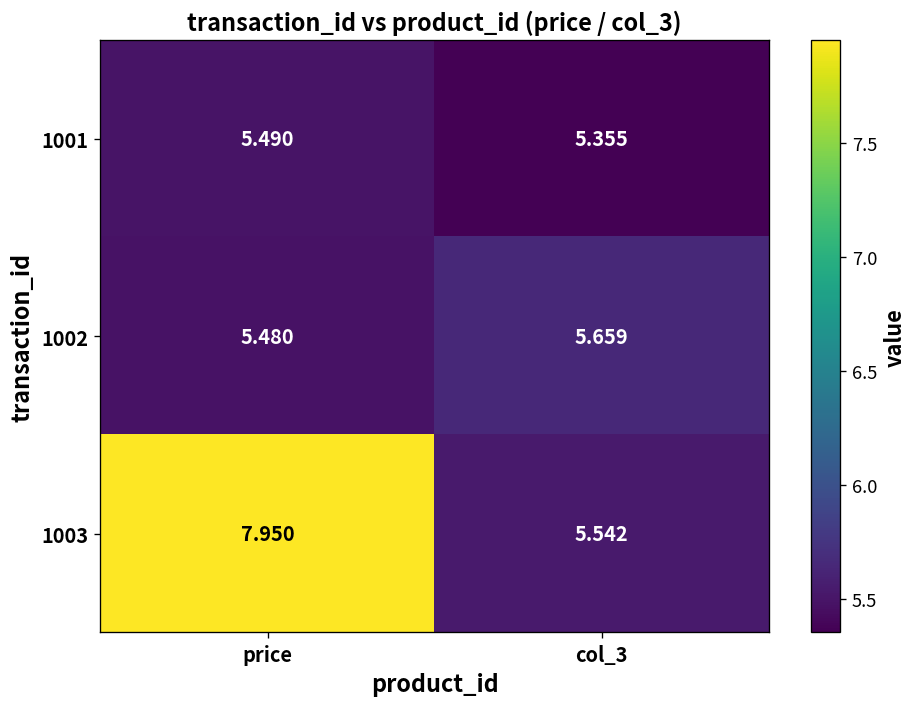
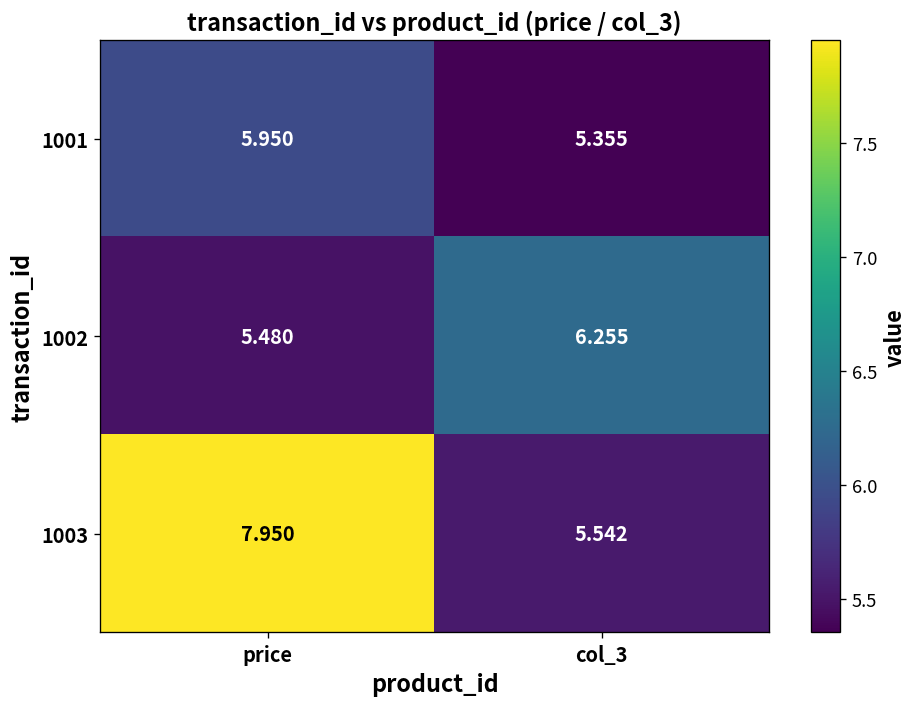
  {
    "1001": {
-     "price": 5.490,
+     "price": 5.950,
      "col_3": 5.355
    },
    "1002": {
      "price": 5.480,
-     "col_3": 5.659
+     "col_3": 6.255
    },
    "1003": {
      "price": 7.950,
      "col_3": 5.542
    }
  }
